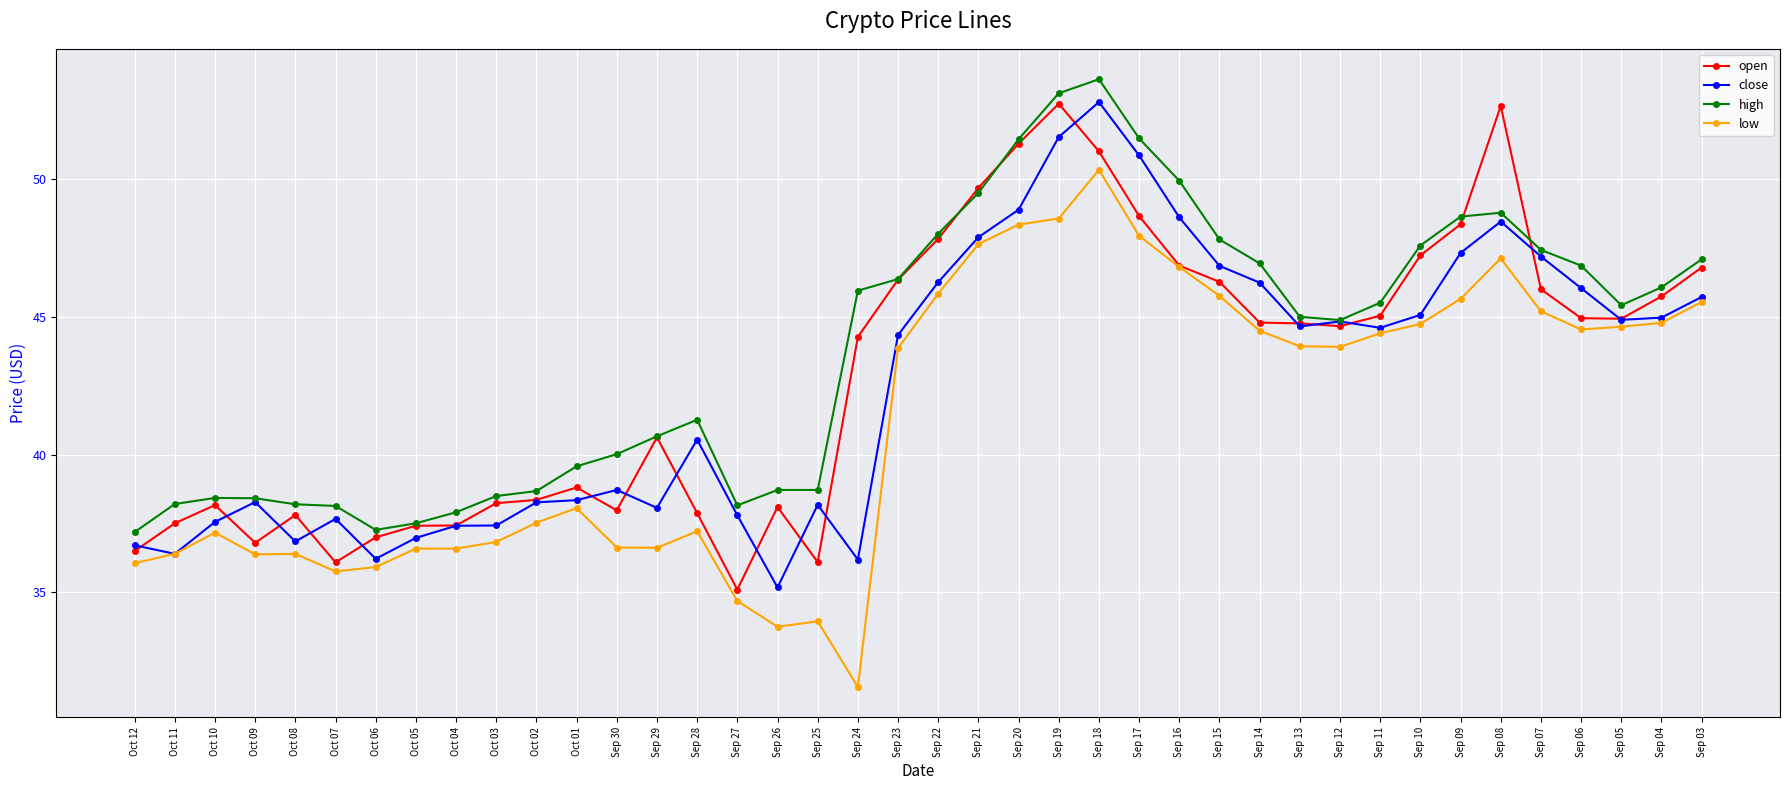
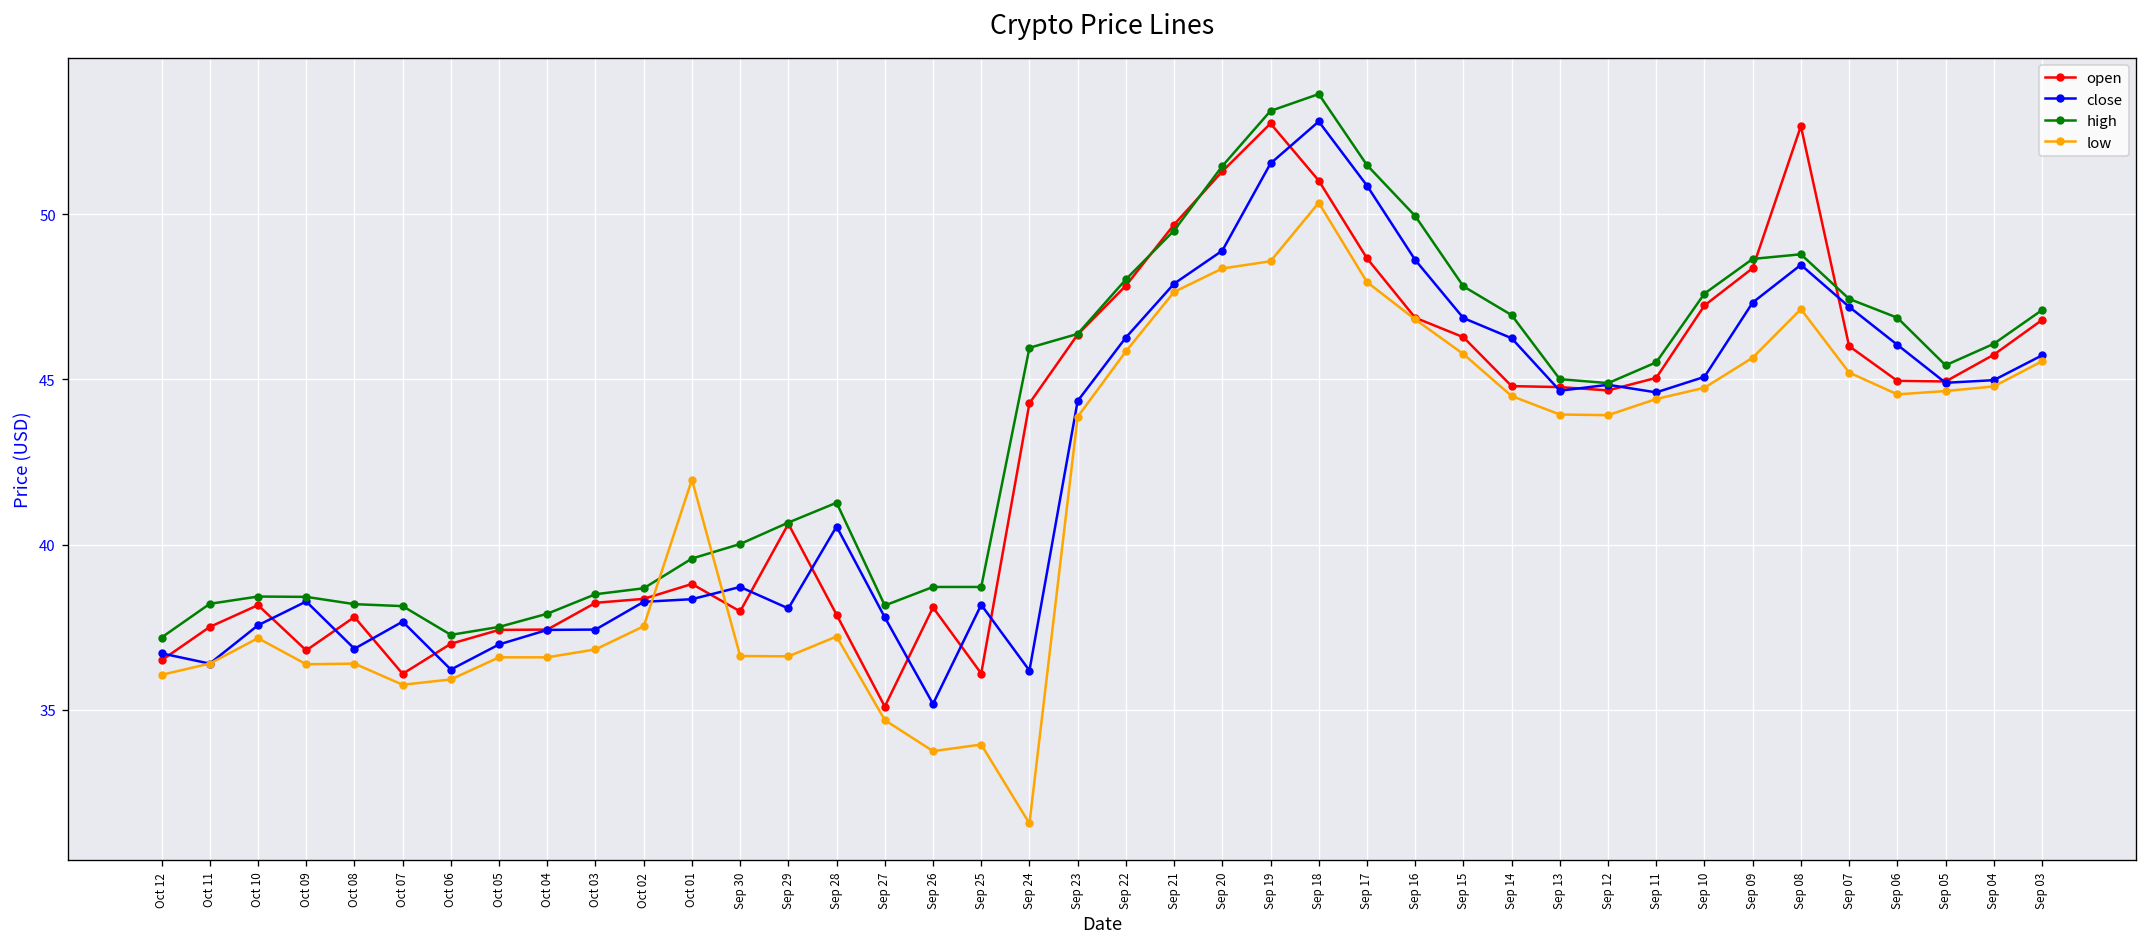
  {
    "open": {
      "Oct 12": 36.5,
      "Oct 11": 37.5,
      "Oct 10": 38.2,
      "Oct 09": 36.8,
      "Oct 08": 37.8,
      "Oct 07": 36.1,
      "Oct 06": 37.0,
      "Oct 03": 38.2,
      "Oct 01": 38.8,
      "Sep 30": 38.0,
      "Sep 28": 37.9,
      "Sep 27": 35.1,
      "Sep 26": 38.1,
      "Sep 25": 36.1,
      "Sep 24": 44.3,
      "Sep 22": 47.8,
      "Sep 21": 49.7,
      "Sep 20": 51.3,
      "Sep 19": 52.8,
      "Sep 18": 51.0,
      "Sep 17": 48.7,
      "Sep 15": 46.3,
      "Sep 14": 44.8,
      "Sep 13": 44.8,
      "Sep 12": 44.7,
      "Sep 11": 45.1,
      "Sep 10": 47.2,
      "Sep 09": 48.4,
      "Sep 08": 52.7,
      "Sep 07": 46.0,
      "Sep 06": 45.0,
      "Sep 04": 45.8,
      "Sep 03": 46.8
    },
    "close": {
      "Oct 12": 36.7,
      "Oct 10": 37.6,
      "Oct 09": 38.3,
      "Oct 08": 36.9,
      "Oct 07": 37.7,
      "Oct 06": 36.2,
      "Oct 05": 37.0,
      "Oct 03": 37.4,
      "Oct 01": 38.4,
      "Sep 30": 38.7,
      "Sep 29": 38.1,
      "Sep 28": 40.6,
      "Sep 27": 37.8,
      "Sep 26": 35.2,
      "Sep 25": 38.2,
      "Sep 24": 36.2,
      "Sep 23": 44.4,
      "Sep 22": 46.3,
      "Sep 21": 47.9,
      "Sep 20": 48.9,
      "Sep 19": 51.5,
      "Sep 18": 52.8,
      "Sep 17": 50.9,
      "Sep 16": 48.6,
      "Sep 15": 46.9,
      "Sep 14": 46.3,
      "Sep 13": 44.7,
      "Sep 11": 44.6,
      "Sep 10": 45.1,
      "Sep 09": 47.3,
      "Sep 08": 48.5,
      "Sep 07": 47.2,
      "Sep 06": 46.1,
      "Sep 04": 45.0,
      "Sep 03": 45.7
    },
    "high": {
      "Oct 12": 37.2,
      "Oct 11": 38.2,
      "Oct 10": 38.4,
      "Oct 09": 38.4,
      "Oct 08": 38.2,
      "Oct 07": 38.1,
      "Oct 06": 37.3,
      "Oct 04": 37.9,
      "Oct 03": 38.5,
      "Oct 02": 38.7,
      "Oct 01": 39.6,
      "Sep 30": 40.0,
      "Sep 28": 41.3,
      "Sep 27": 38.2,
      "Sep 26": 38.7,
      "Sep 25": 38.7,
      "Sep 24": 46.0,
      "Sep 22": 48.0,
      "Sep 21": 49.5,
      "Sep 20": 51.5,
      "Sep 19": 53.1,
      "Sep 18": 53.6,
      "Sep 17": 51.5,
      "Sep 16": 50.0,
      "Sep 15": 47.8,
      "Sep 14": 47.0,
      "Sep 13": 45.0,
      "Sep 11": 45.5,
      "Sep 10": 47.6,
      "Sep 09": 48.7,
      "Sep 08": 48.8,
      "Sep 07": 47.4,
      "Sep 06": 46.9,
      "Sep 05": 45.4,
      "Sep 04": 46.1,
      "Sep 03": 47.1
    },
    "low": {
      "Oct 12": 36.1,
      "Oct 10": 37.2,
      "Oct 09": 36.4,
      "Oct 08": 36.4,
      "Oct 07": 35.8,
      "Oct 06": 35.9,
      "Oct 05": 36.6,
      "Oct 04": 36.6,
      "Oct 03": 36.8,
      "Oct 02": 37.5,
-     "Oct 01": 38.1,
+     "Oct 01": 42.0,
      "Sep 30": 36.6,
      "Sep 29": 36.6,
      "Sep 28": 37.2,
      "Sep 27": 34.7,
      "Sep 26": 33.8,
      "Sep 25": 34.0,
      "Sep 24": 31.6,
      "Sep 23": 43.9,
      "Sep 22": 45.9,
      "Sep 21": 47.7,
      "Sep 20": 48.4,
      "Sep 19": 48.6,
      "Sep 18": 50.4,
      "Sep 17": 48.0,
      "Sep 15": 45.8,
      "Sep 14": 44.5,
      "Sep 13": 43.9,
      "Sep 12": 43.9,
      "Sep 11": 44.4,
      "Sep 10": 44.8,
      "Sep 09": 45.7,
      "Sep 08": 47.1,
      "Sep 07": 45.2,
      "Sep 06": 44.6,
      "Sep 05": 44.7,
      "Sep 04": 44.8,
      "Sep 03": 45.6
    }
  }
